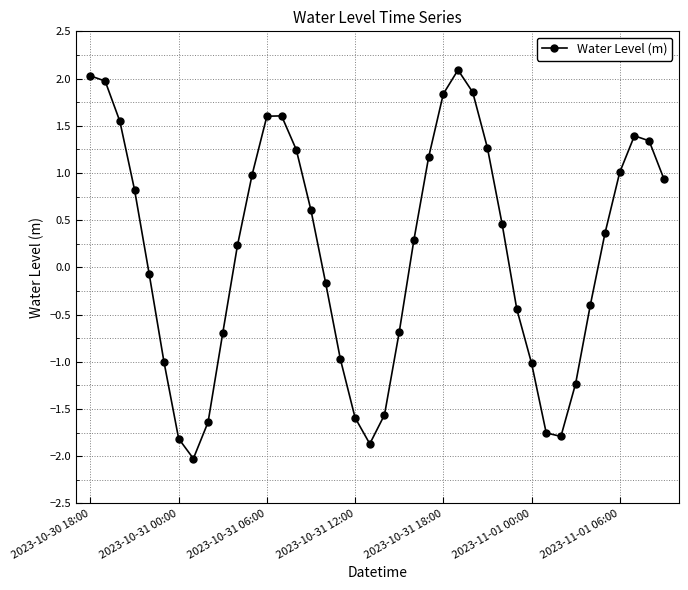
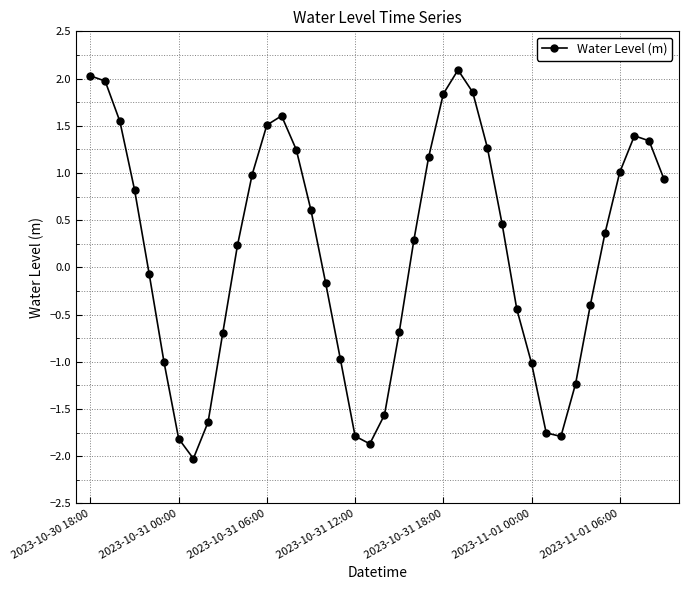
  {
    "2023-10-30 18:00": 2.0,
    "2023-10-31 00:00": -1.8,
-   "2023-10-31 06:00": 1.6,
-   "2023-10-31 12:00": -1.6,
+   "2023-10-31 06:00": 1.5,
+   "2023-10-31 12:00": -1.8,
    "2023-10-31 18:00": 1.8,
    "2023-11-01 00:00": -1.0,
    "2023-11-01 06:00": 1.0
  }
